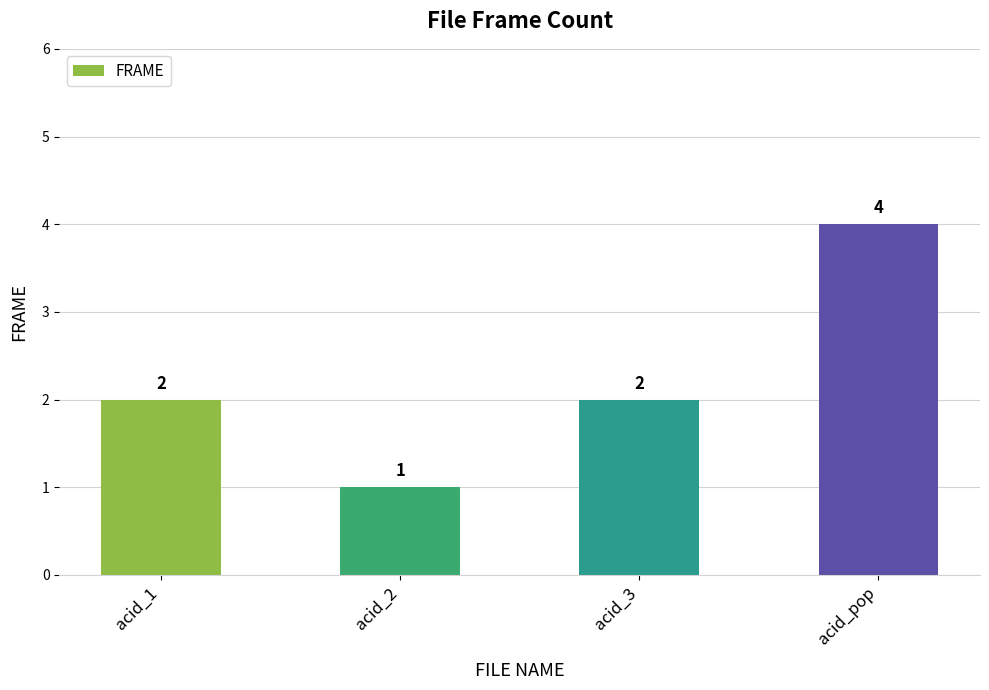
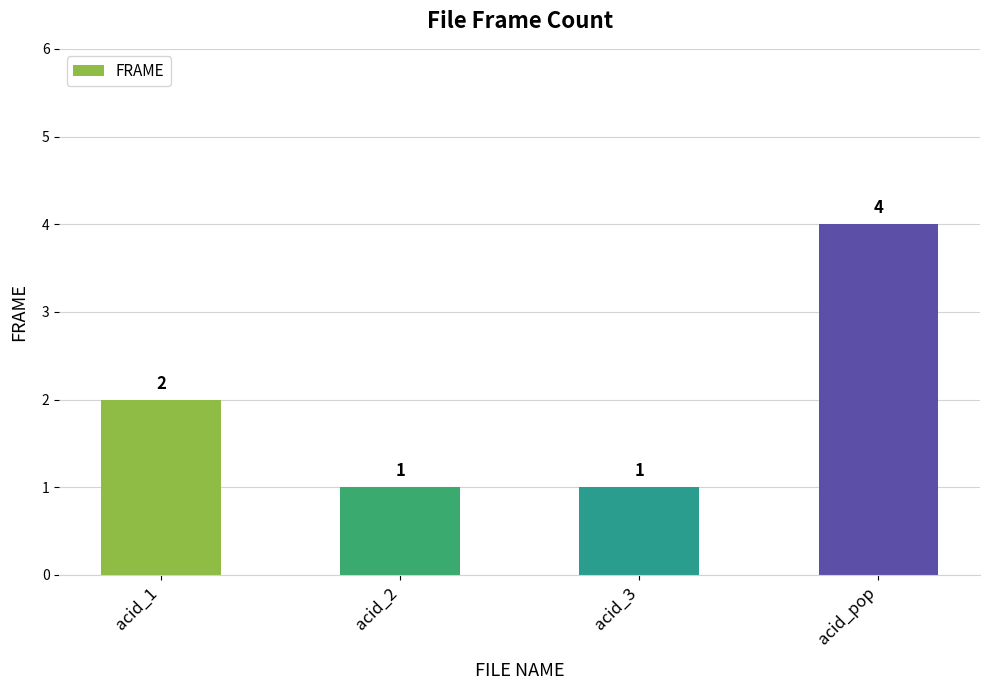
  {
    "acid_1": 2,
    "acid_2": 1,
-   "acid_3": 2,
+   "acid_3": 1,
    "acid_pop": 4
  }
